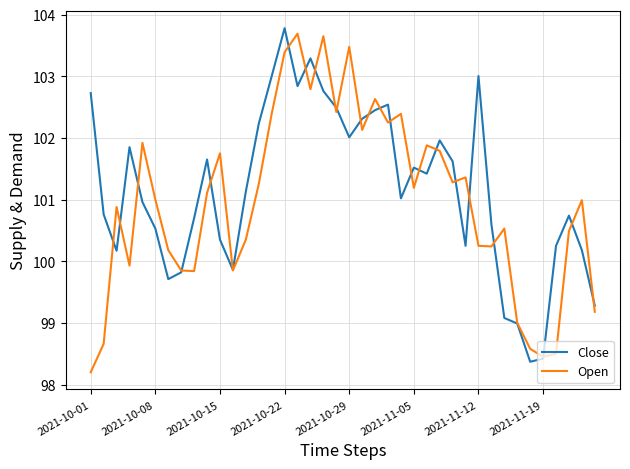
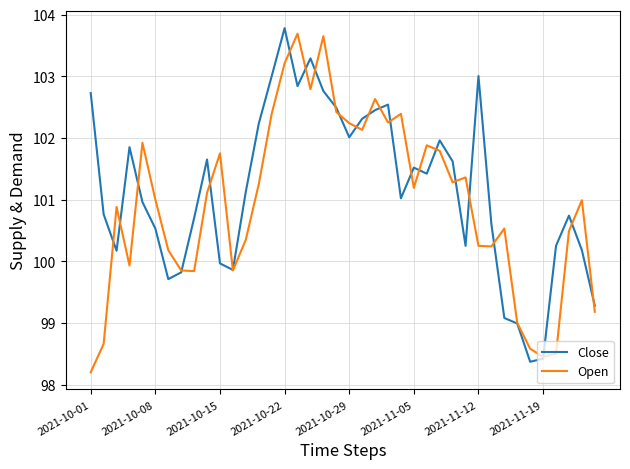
  {
    "Close": {
      "2021-10-01": 102.7,
      "2021-10-08": 100.5,
-     "2021-10-15": 100.3,
+     "2021-10-15": 100.0,
      "2021-10-22": 103.8,
      "2021-10-29": 102.0,
      "2021-11-05": 101.5,
      "2021-11-12": 103.0
    },
    "Open": {
      "2021-10-01": 98.2,
      "2021-10-08": 101.0,
      "2021-10-15": 101.8,
-     "2021-10-22": 103.4,
-     "2021-10-29": 103.5,
+     "2021-10-22": 103.2,
+     "2021-10-29": 102.2,
      "2021-11-05": 101.2,
      "2021-11-12": 100.3
    }
  }
